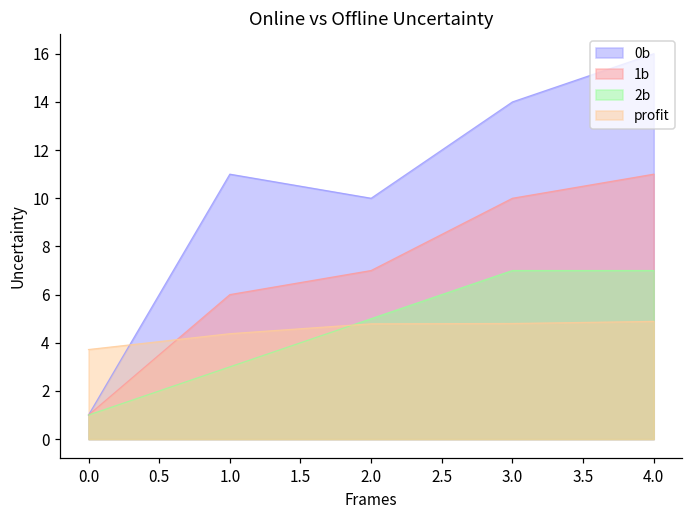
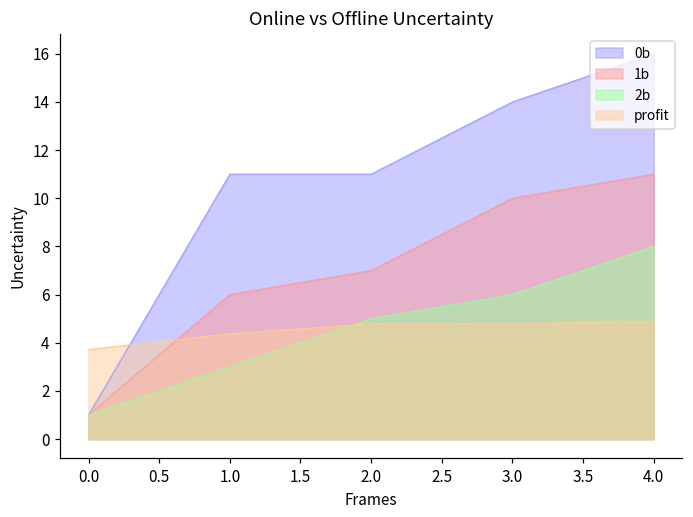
  {
    "0b": {
      "1.0": 11,
-     "2.0": 10,
+     "2.0": 11,
      "3.0": 14
    },
    "2b": {
      "1.0": 3,
      "2.0": 5,
-     "3.0": 7,
-     "4.0": 7
+     "3.0": 6,
+     "4.0": 8
    }
  }
